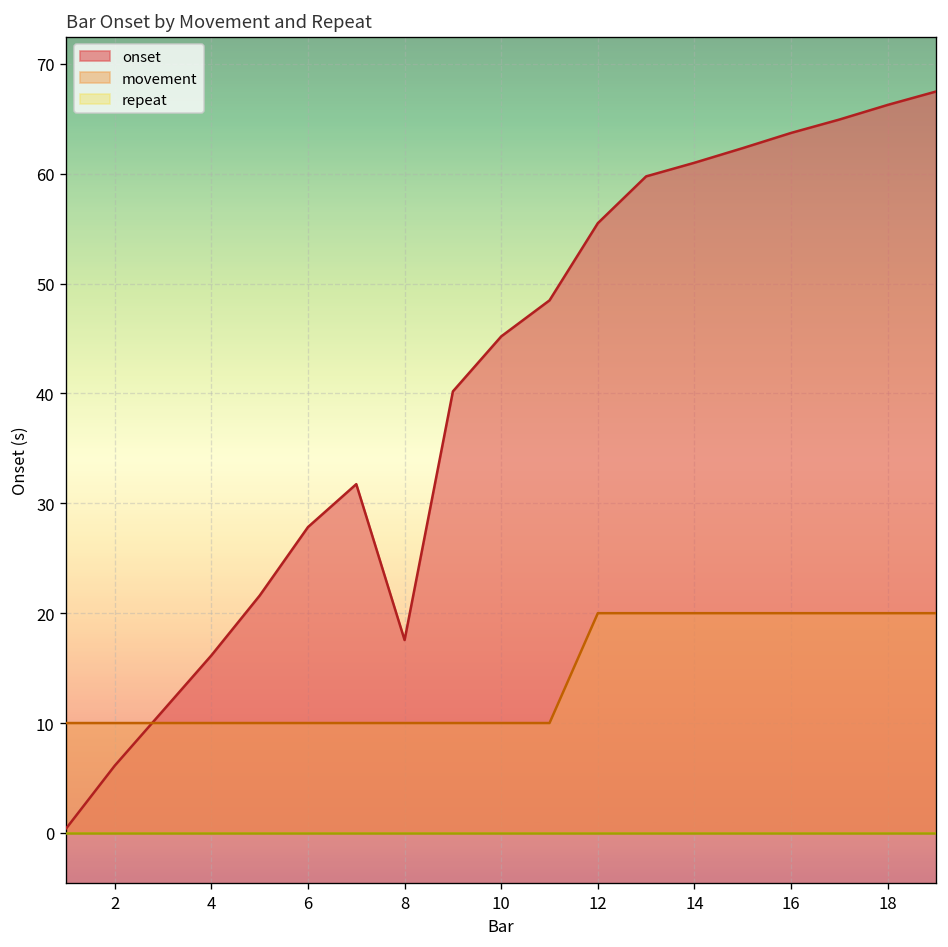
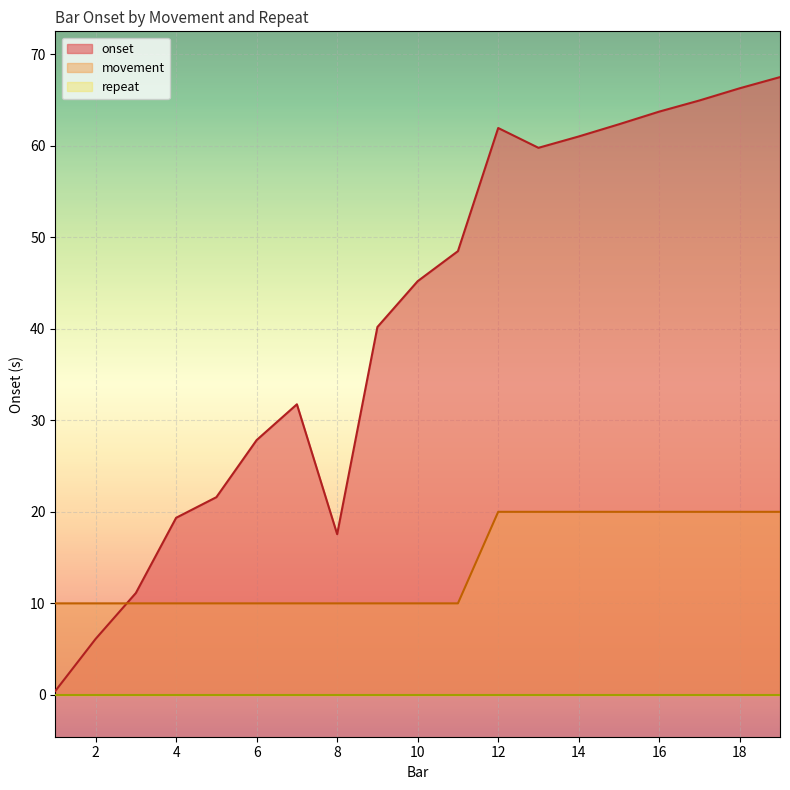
  {
    "onset": {
      "2": 6,
-     "4": 16,
+     "4": 19,
      "6": 28,
      "8": 18,
      "10": 45,
-     "12": 56,
+     "12": 62,
      "14": 61,
      "16": 64,
      "18": 66
    }
  }
